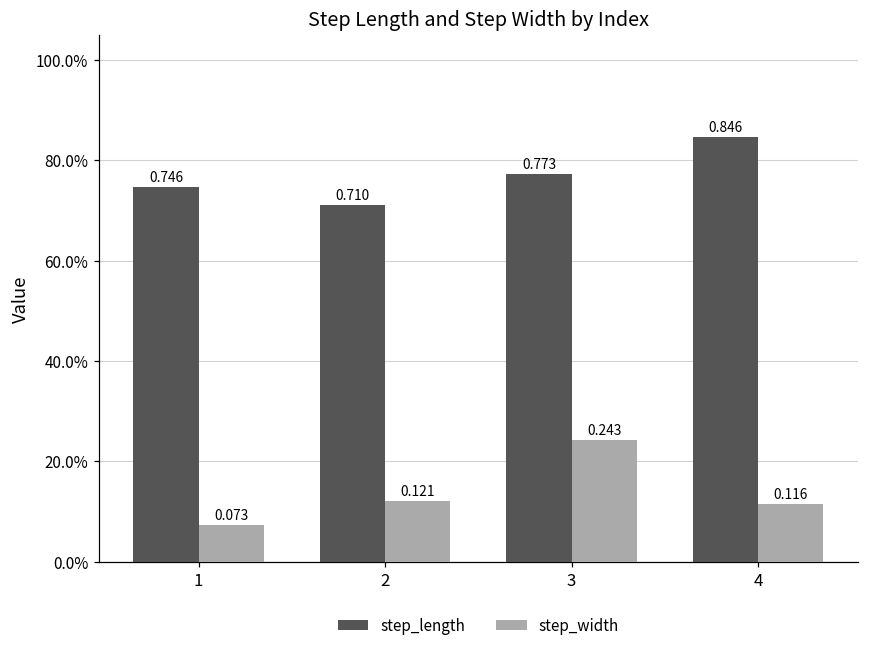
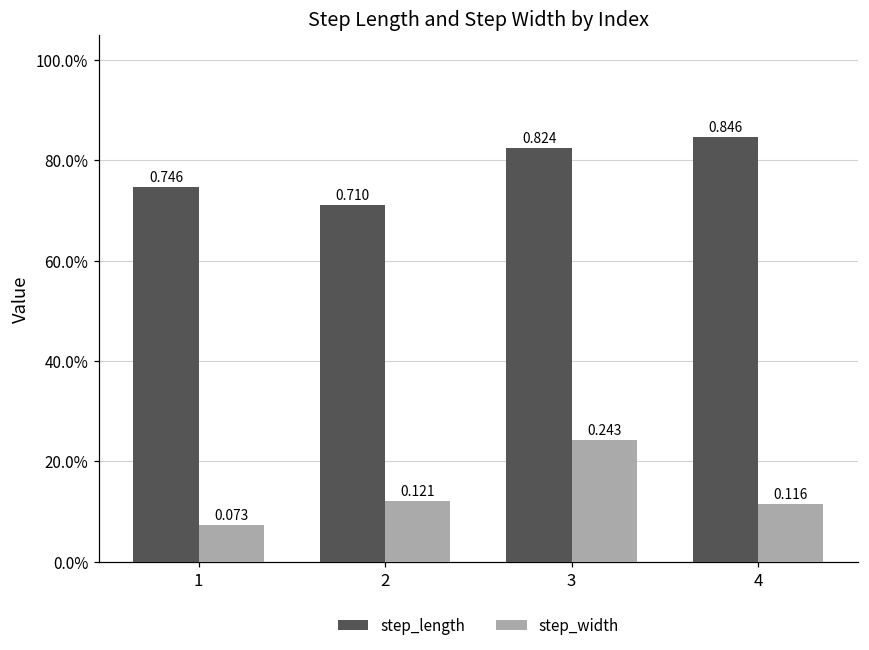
  {
    "step_length": {
      "1": 0.746,
      "2": 0.710,
-     "3": 0.773,
+     "3": 0.824,
      "4": 0.846
    },
    "step_width": {
      "1": 0.073,
      "2": 0.121,
      "3": 0.243,
      "4": 0.116
    }
  }
